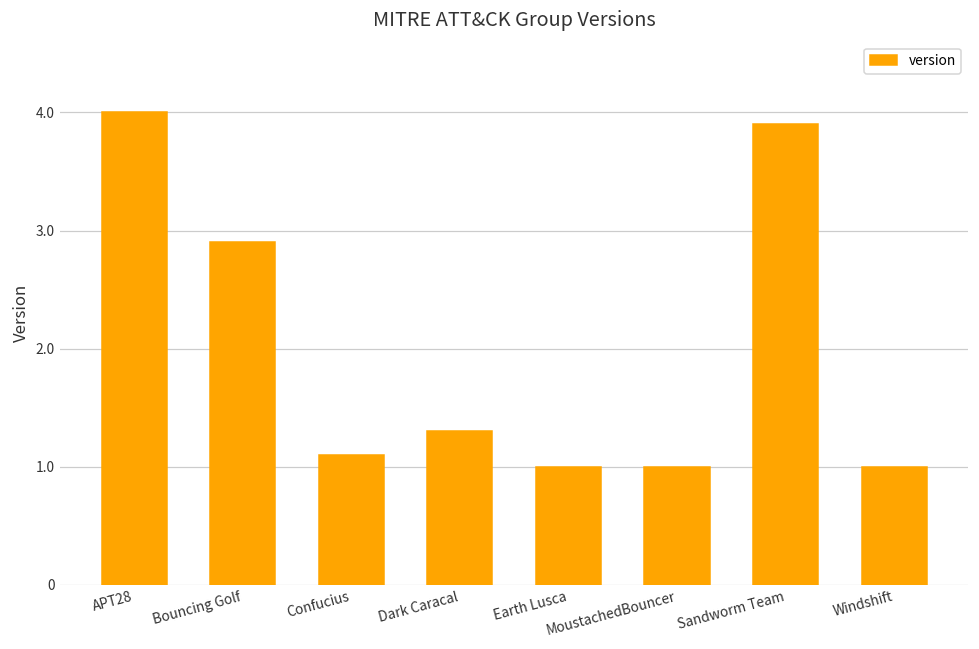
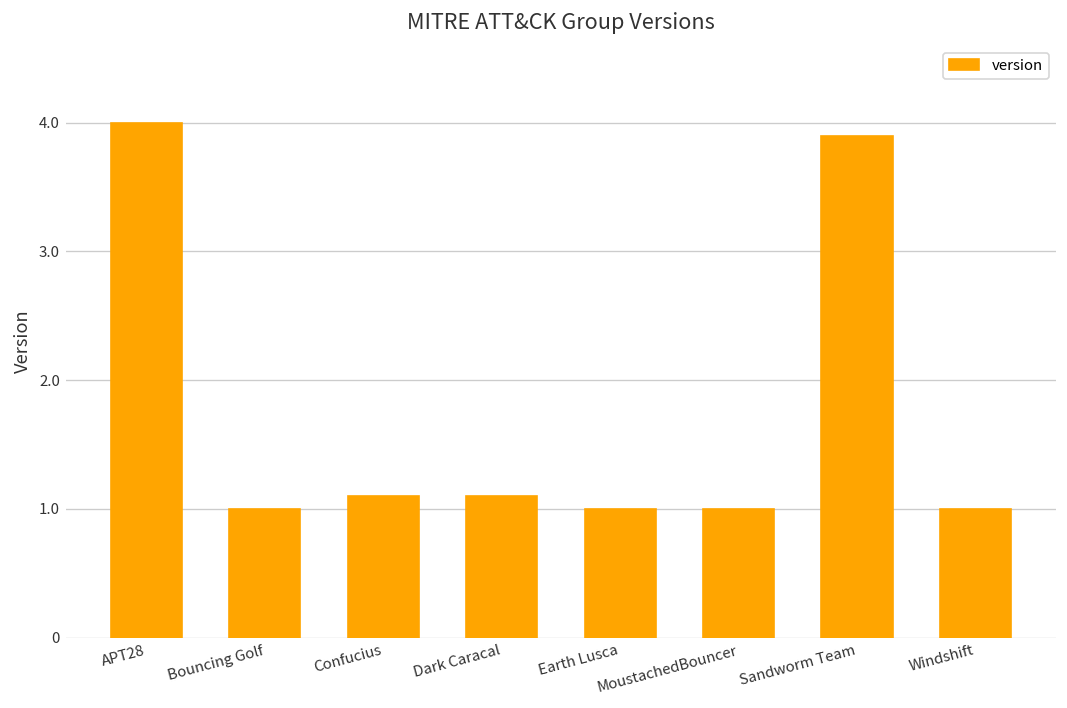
  {
    "APT28": 4.0,
-   "Bouncing Golf": 2.9,
+   "Bouncing Golf": 1.0,
    "Confucius": 1.1,
-   "Dark Caracal": 1.3,
+   "Dark Caracal": 1.1,
    "Earth Lusca": 1.0,
    "MoustachedBouncer": 1.0,
    "Sandworm Team": 3.9,
    "Windshift": 1.0
  }
